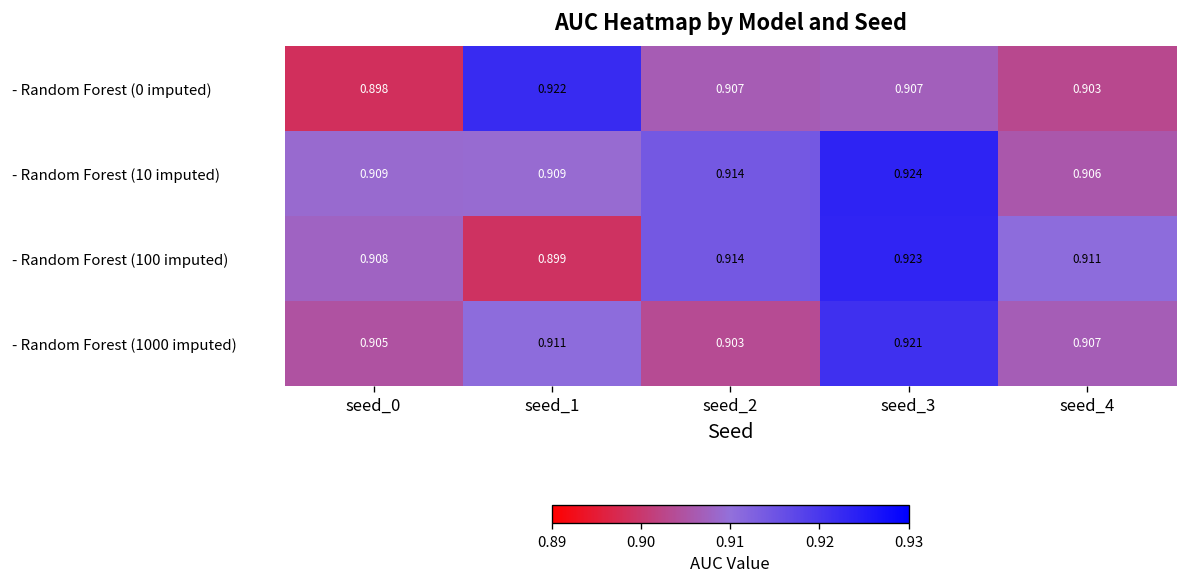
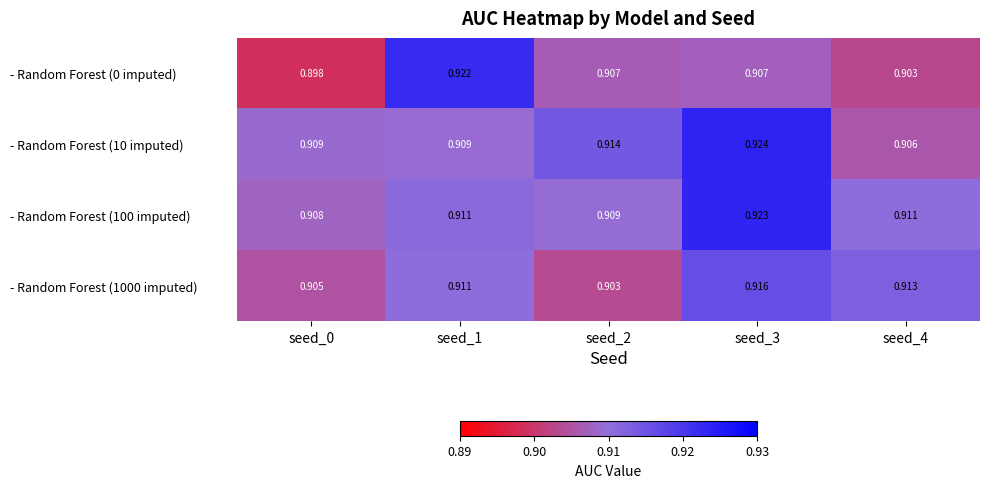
  {
    "- Random Forest (0 imputed)": {
      "seed_0": 0.898,
      "seed_1": 0.922,
      "seed_2": 0.907,
      "seed_3": 0.907,
      "seed_4": 0.903
    },
    "- Random Forest (10 imputed)": {
      "seed_0": 0.909,
      "seed_1": 0.909,
      "seed_2": 0.914,
      "seed_3": 0.924,
      "seed_4": 0.906
    },
    "- Random Forest (100 imputed)": {
      "seed_0": 0.908,
-     "seed_1": 0.899,
-     "seed_2": 0.914,
+     "seed_1": 0.911,
+     "seed_2": 0.909,
      "seed_3": 0.923,
      "seed_4": 0.911
    },
    "- Random Forest (1000 imputed)": {
      "seed_0": 0.905,
      "seed_1": 0.911,
      "seed_2": 0.903,
-     "seed_3": 0.921,
-     "seed_4": 0.907
+     "seed_3": 0.916,
+     "seed_4": 0.913
    }
  }
